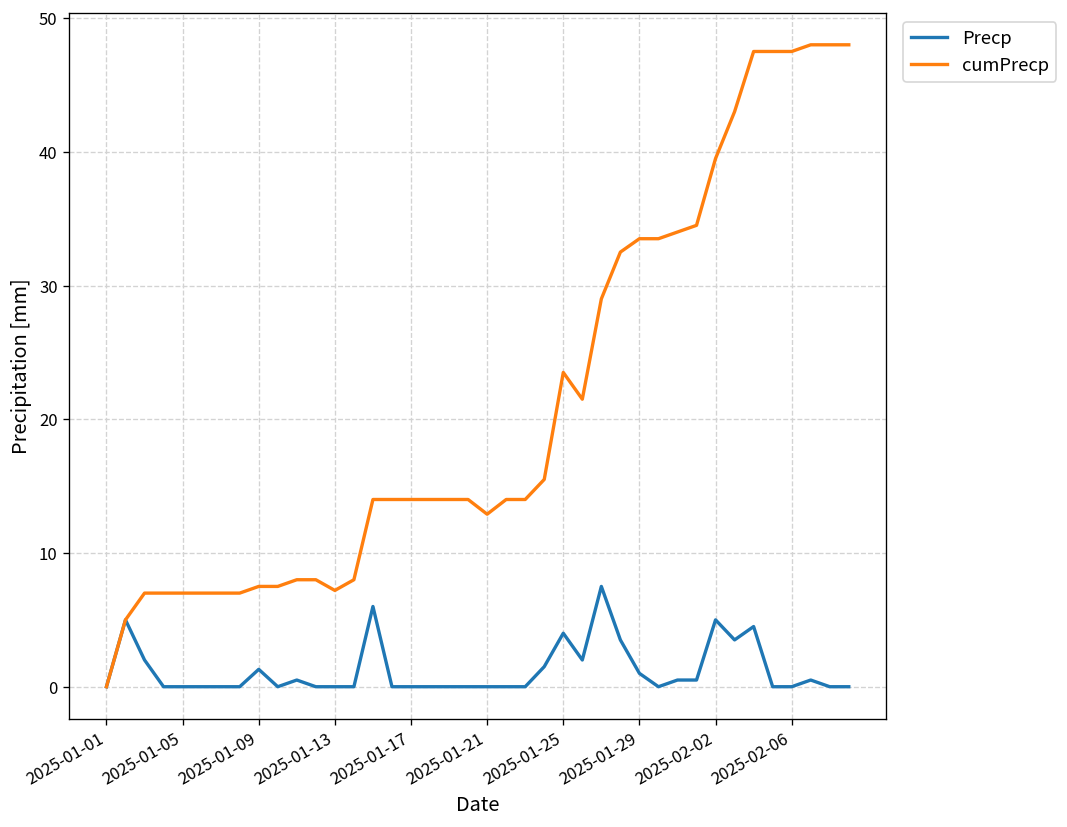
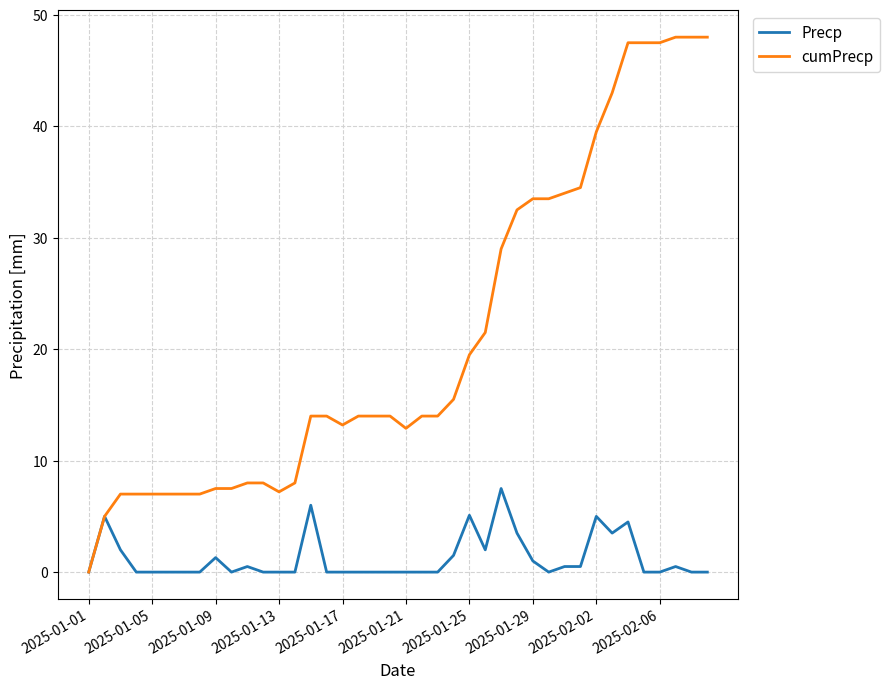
  {
    "Precp": {
      "2025-01-05": 0.0,
      "2025-01-09": 1.3,
      "2025-01-13": 0.0,
      "2025-01-17": 0.0,
      "2025-01-21": 0.0,
-     "2025-01-25": 4.0,
+     "2025-01-25": 5.1,
      "2025-01-29": 1.0,
      "2025-02-02": 5.0,
      "2025-02-06": 0.0
    },
    "cumPrecp": {
      "2025-01-05": 7.0,
      "2025-01-09": 7.5,
      "2025-01-13": 7.2,
-     "2025-01-17": 14.0,
+     "2025-01-17": 13.2,
      "2025-01-21": 12.9,
-     "2025-01-25": 23.5,
+     "2025-01-25": 19.5,
      "2025-01-29": 33.5,
      "2025-02-02": 39.5,
      "2025-02-06": 47.5
    }
  }
